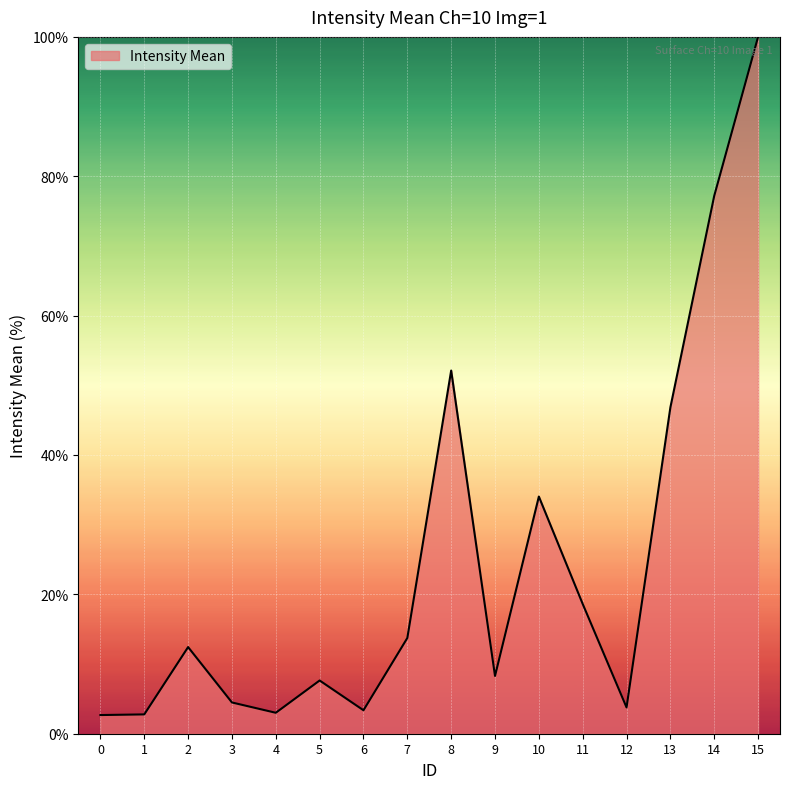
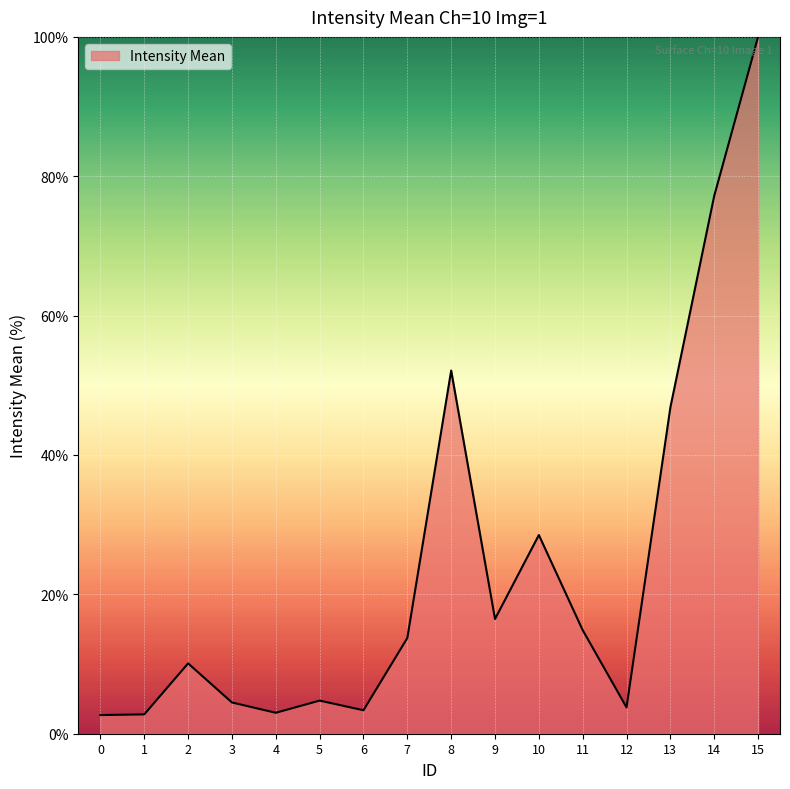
  {
    "0": "3%",
    "1": "3%",
-   "2": "12%",
+   "2": "10%",
    "3": "4%",
    "4": "3%",
-   "5": "8%",
+   "5": "5%",
    "6": "3%",
    "7": "14%",
    "8": "52%",
-   "9": "8%",
-   "10": "34%",
-   "11": "19%",
+   "9": "16%",
+   "10": "29%",
+   "11": "15%",
    "12": "4%",
    "13": "47%",
    "14": "77%"
  }
